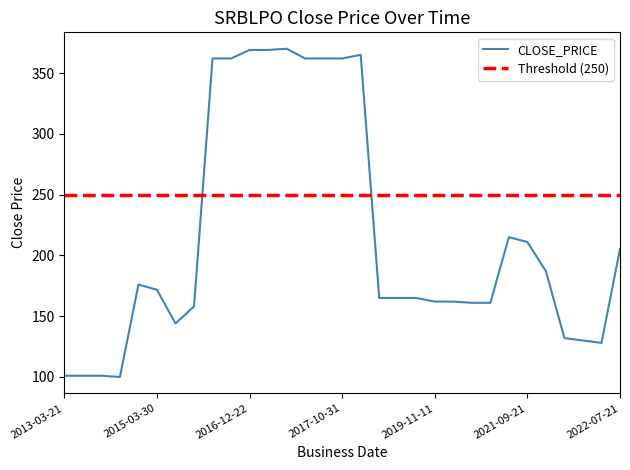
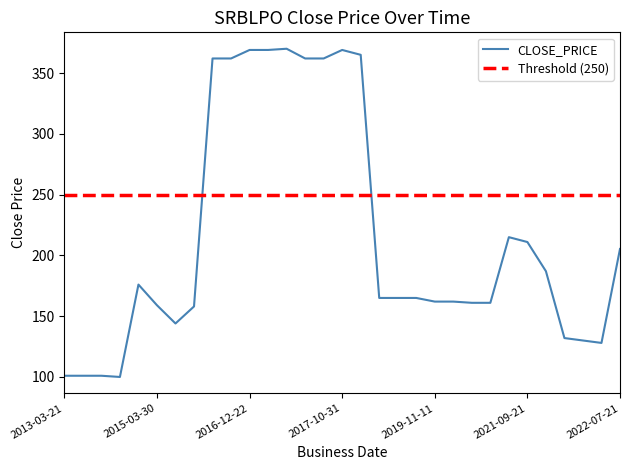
  {
    "2013-03-21": 101,
-   "2015-03-30": 172,
+   "2015-03-30": 159,
    "2016-12-22": 369,
-   "2017-10-31": 362,
+   "2017-10-31": 369,
    "2019-11-11": 162,
    "2021-09-21": 211,
    "2022-07-21": 205
  }
